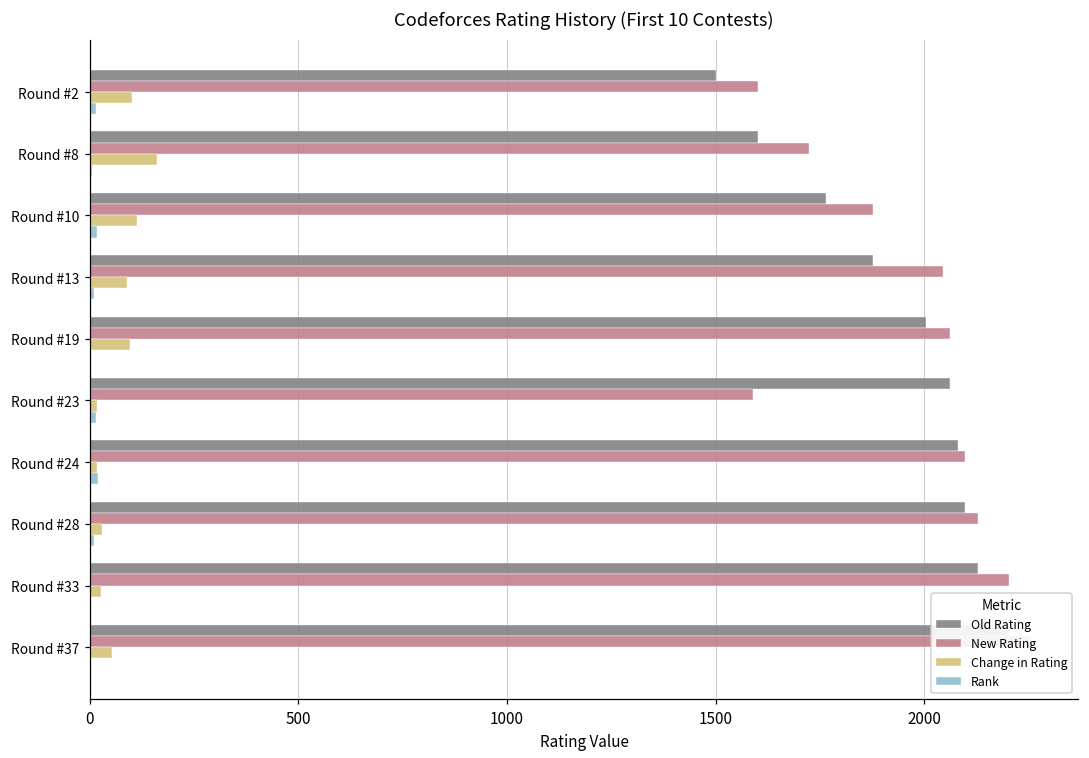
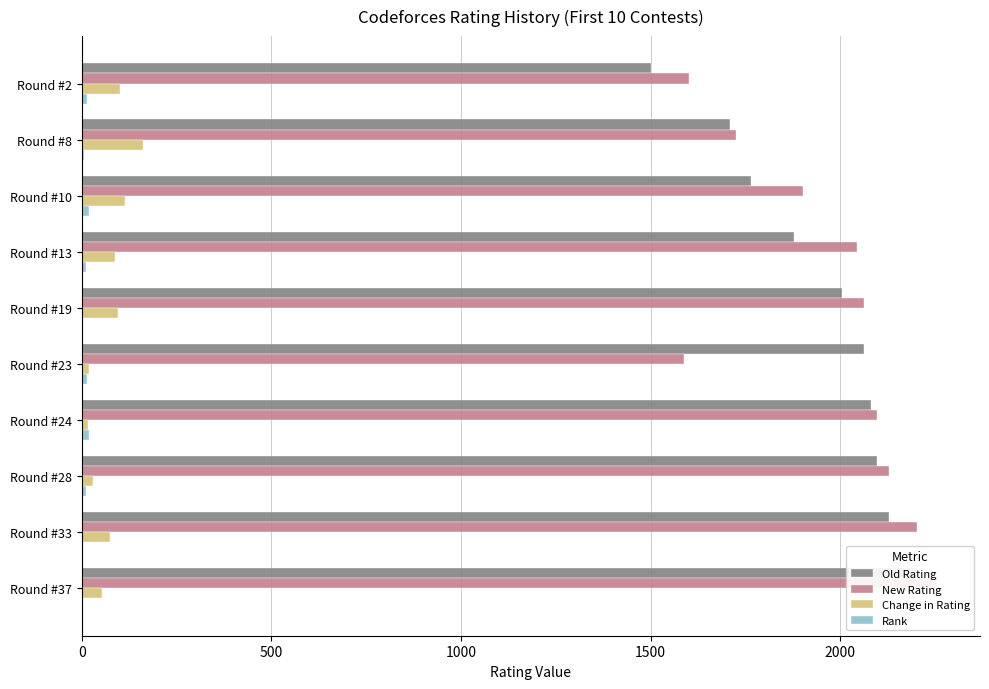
  {
    "Old Rating": {
      "Round #2": 1500,
-     "Round #8": 1600,
+     "Round #8": 1710,
      "Round #10": 1760,
      "Round #13": 1880,
      "Round #19": 2010,
      "Round #23": 2060,
      "Round #24": 2080,
      "Round #28": 2100,
      "Round #33": 2130
    },
    "New Rating": {
      "Round #2": 1600,
      "Round #8": 1730,
-     "Round #10": 1880,
+     "Round #10": 1900,
      "Round #13": 2050,
      "Round #19": 2060,
      "Round #23": 1590,
      "Round #24": 2100,
      "Round #28": 2130,
      "Round #33": 2200
    },
    "Change in Rating": {
      "Round #2": 100,
      "Round #8": 160,
      "Round #10": 110,
      "Round #13": 90,
      "Round #19": 100,
      "Round #23": 20,
      "Round #24": 20,
      "Round #28": 30,
-     "Round #33": 30,
+     "Round #33": 80,
      "Round #37": 50
    },
    "Rank": {
      "Round #2": 10,
      "Round #10": 20,
      "Round #13": 10,
      "Round #23": 20,
      "Round #24": 20,
      "Round #28": 10
    }
  }
